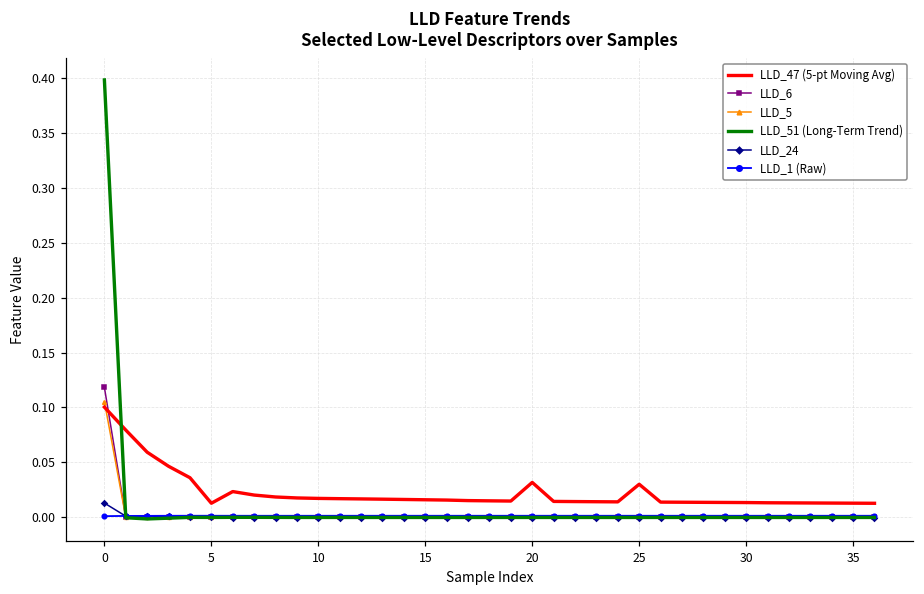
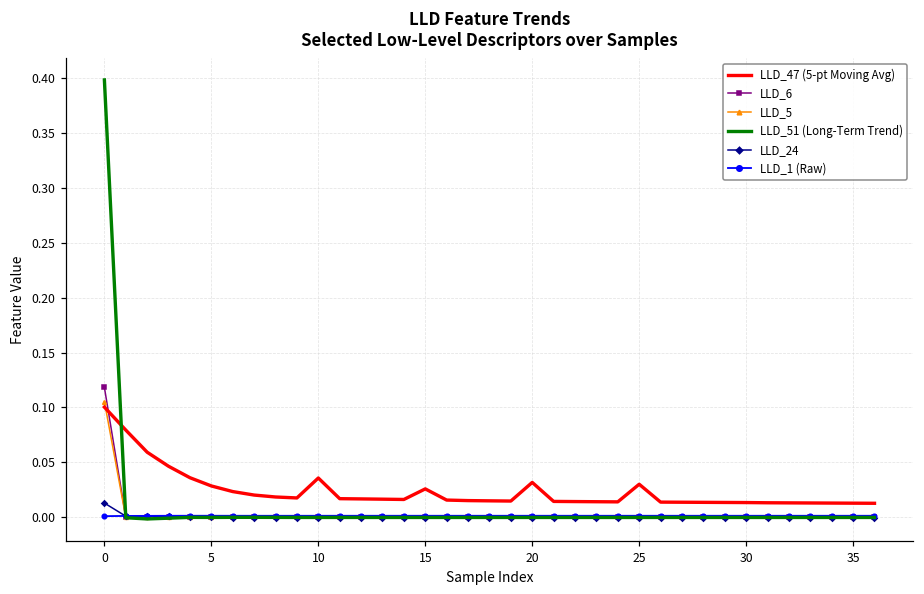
  {
    "LLD_47 (5-pt Moving Avg)": {
      "0": 0.10,
-     "5": 0.01,
-     "10": 0.02,
-     "15": 0.02,
+     "5": 0.03,
+     "10": 0.04,
+     "15": 0.03,
      "20": 0.03,
      "25": 0.03,
      "30": 0.01,
      "35": 0.01
    },
    "LLD_6": {
      "0": 0.12
    },
    "LLD_5": {
      "0": 0.11
    },
    "LLD_51 (Long-Term Trend)": {
      "0": 0.40
    },
    "LLD_24": {
      "0": 0.01
    },
    "LLD_1 (Raw)": {
      "0": 0.00
    }
  }
